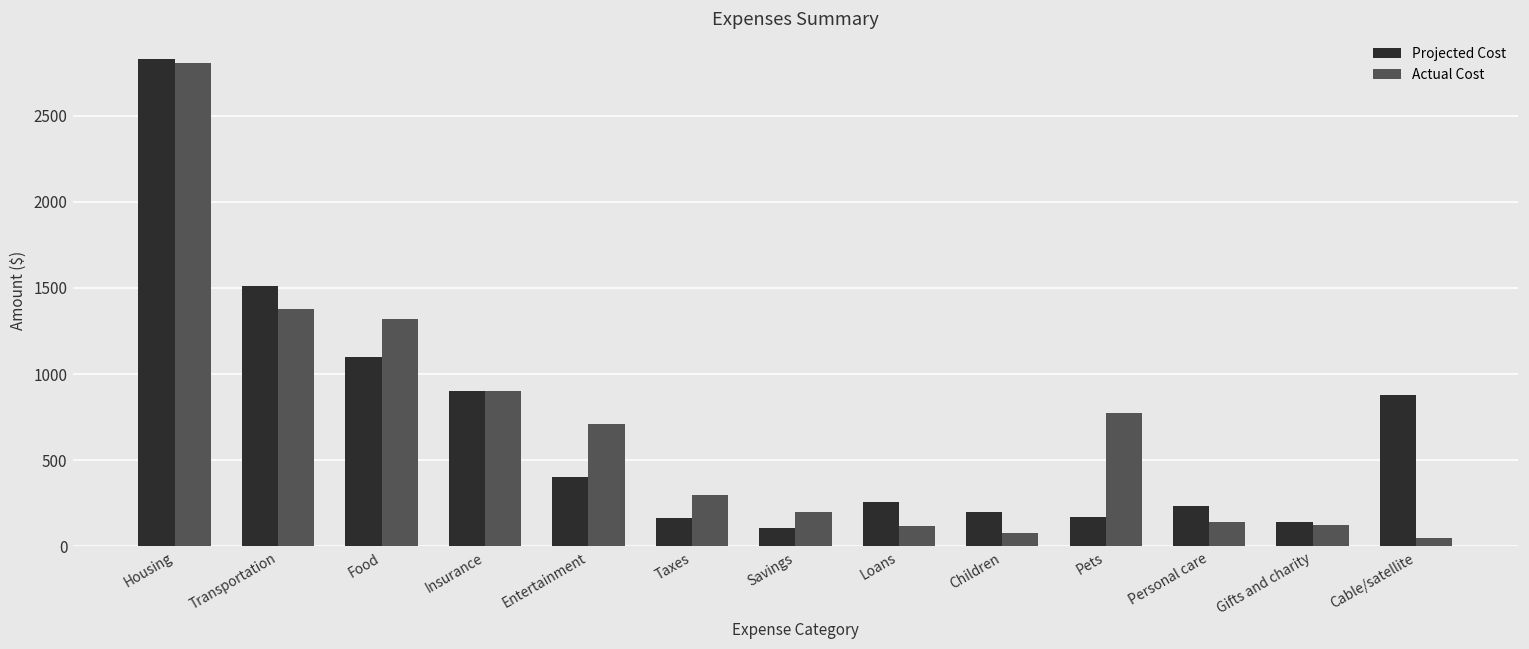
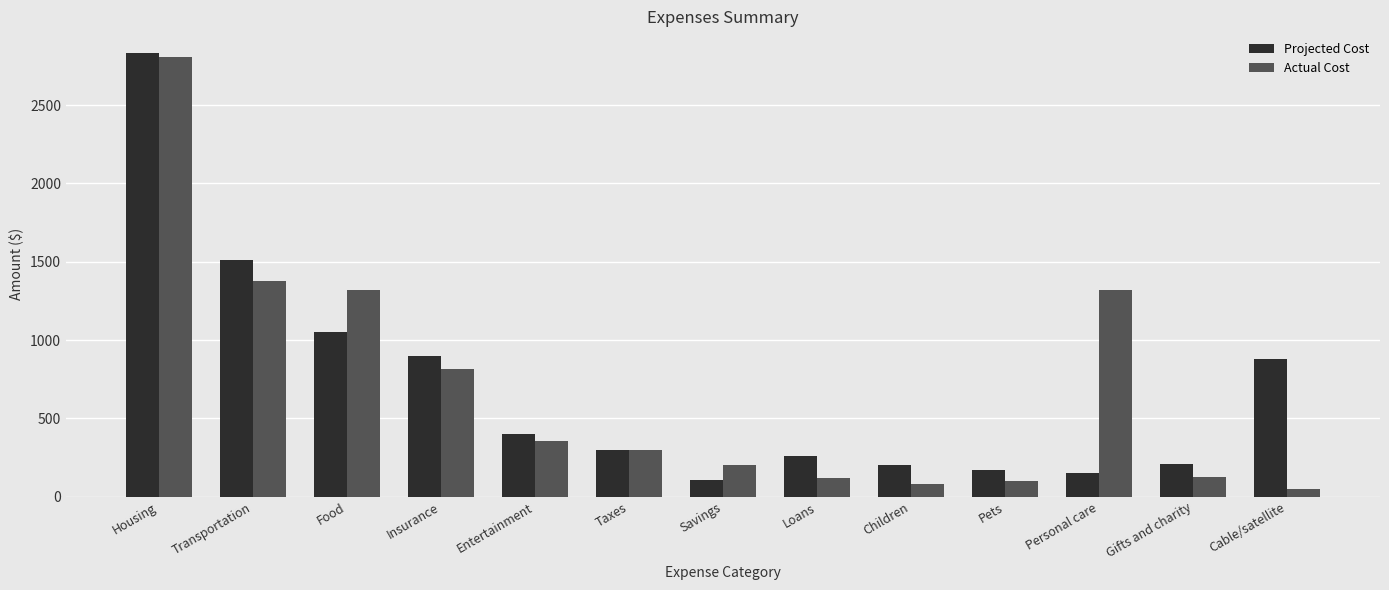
  {
    "Projected Cost": {
      "Housing": 2830,
      "Transportation": 1510,
-     "Food": 1100,
+     "Food": 1050,
      "Insurance": 900,
      "Entertainment": 400,
-     "Taxes": 170,
+     "Taxes": 300,
      "Savings": 110,
      "Loans": 260,
      "Children": 200,
      "Pets": 170,
-     "Personal care": 240,
-     "Gifts and charity": 140,
+     "Personal care": 150,
+     "Gifts and charity": 210,
      "Cable/satellite": 880
    },
    "Actual Cost": {
      "Housing": 2810,
      "Transportation": 1380,
      "Food": 1320,
-     "Insurance": 900,
-     "Entertainment": 710,
+     "Insurance": 820,
+     "Entertainment": 360,
      "Taxes": 300,
      "Savings": 200,
      "Loans": 120,
      "Children": 80,
-     "Pets": 780,
-     "Personal care": 140,
+     "Pets": 100,
+     "Personal care": 1320,
      "Gifts and charity": 130,
      "Cable/satellite": 50
    }
  }
